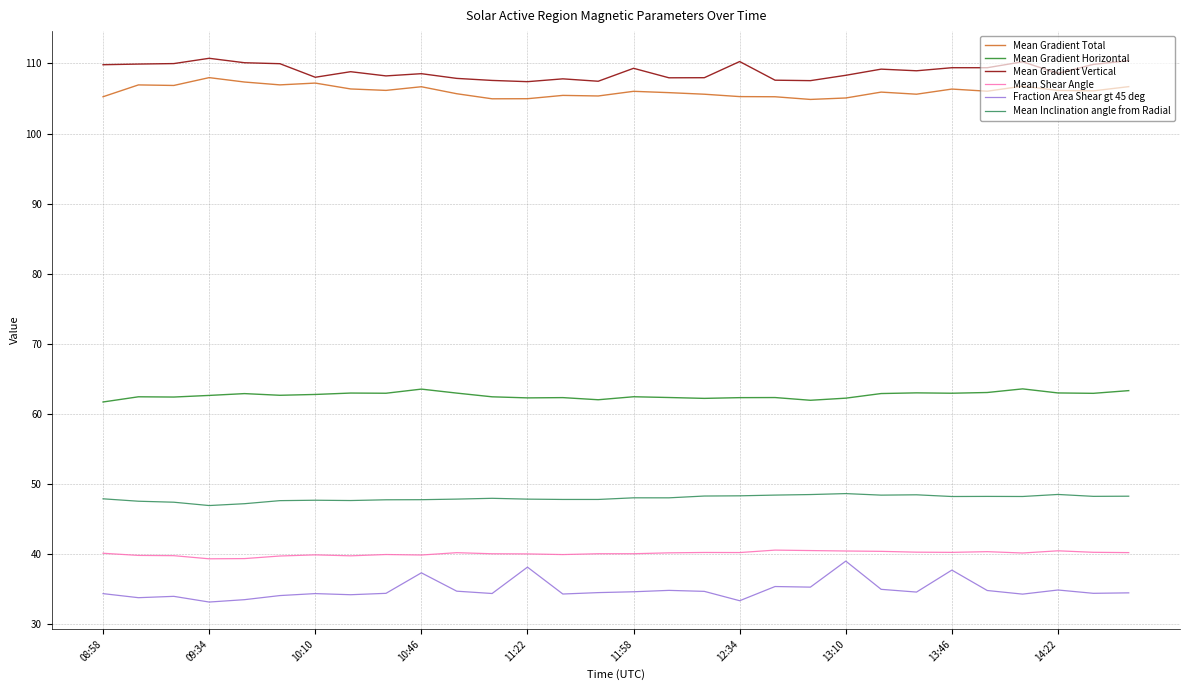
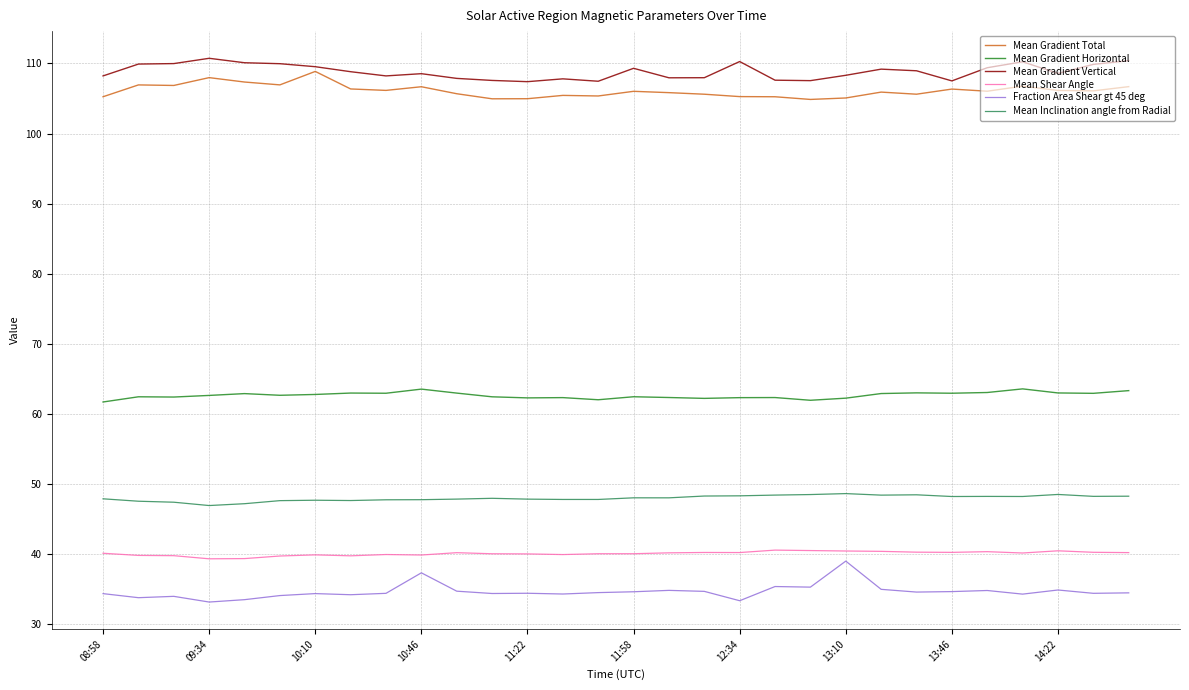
  {
    "Mean Gradient Total": {
      "08:58": 105,
      "09:34": 108,
-     "10:10": 107,
+     "10:10": 109,
      "10:46": 107,
      "11:22": 105,
      "11:58": 106,
      "12:34": 105,
      "13:10": 105,
      "13:46": 106
    },
    "Mean Gradient Vertical": {
-     "08:58": 110,
+     "08:58": 108,
      "09:34": 111,
-     "10:10": 108,
+     "10:10": 110,
      "10:46": 109,
      "11:22": 107,
      "11:58": 109,
      "12:34": 110,
      "13:10": 108,
-     "13:46": 109
+     "13:46": 108
    },
    "Mean Shear Angle": {
      "08:58": 40,
      "09:34": 39,
      "10:10": 40,
      "10:46": 40,
      "11:22": 40,
      "11:58": 40,
      "12:34": 40,
      "13:10": 40,
      "13:46": 40,
      "14:22": 40
    },
    "Fraction Area Shear gt 45 deg": {
      "08:58": 34,
      "09:34": 33,
      "10:10": 34,
      "10:46": 37,
-     "11:22": 38,
+     "11:22": 34,
      "11:58": 35,
      "12:34": 33,
      "13:10": 39,
-     "13:46": 38,
+     "13:46": 35,
      "14:22": 35
    }
  }
